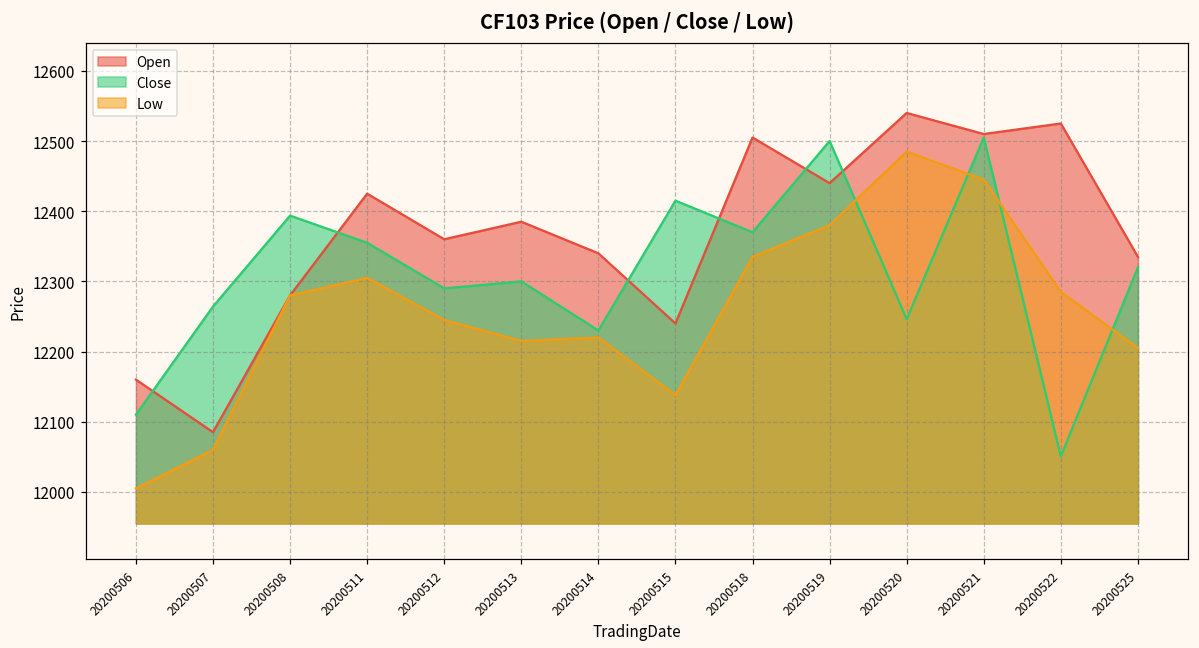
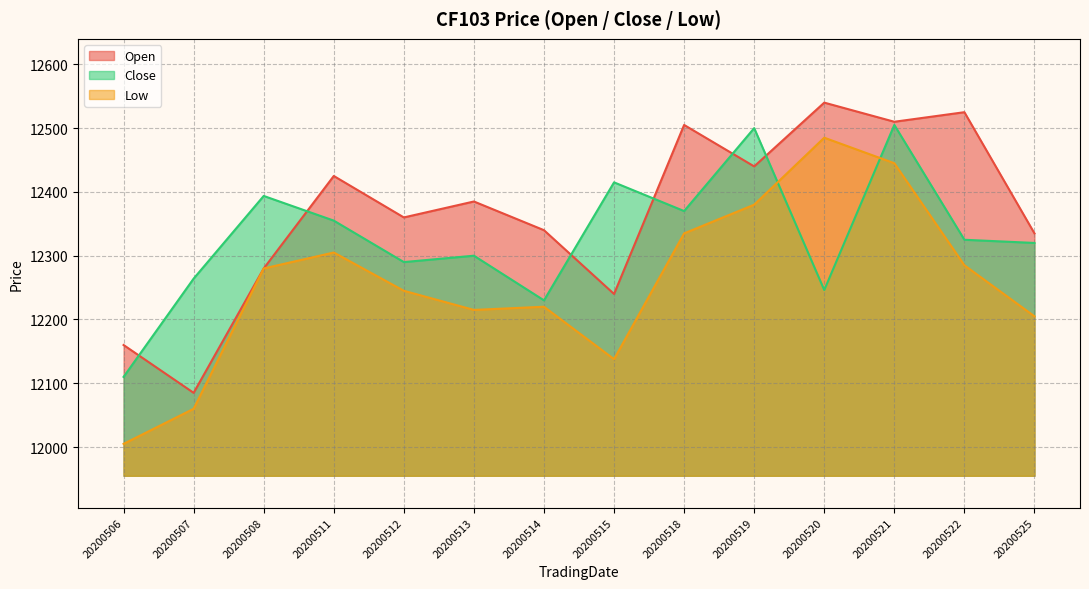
  {
    "Open": {
      "20200506": 12160,
      "20200507": 12090,
      "20200511": 12430,
      "20200512": 12360,
      "20200513": 12390,
      "20200514": 12340,
      "20200515": 12240,
      "20200518": 12510,
      "20200519": 12440,
      "20200520": 12540,
      "20200521": 12510,
      "20200522": 12530,
      "20200525": 12340
    },
    "Close": {
      "20200506": 12110,
      "20200507": 12260,
      "20200508": 12390,
      "20200511": 12360,
      "20200512": 12290,
      "20200513": 12300,
      "20200514": 12230,
      "20200515": 12420,
      "20200518": 12370,
      "20200519": 12500,
      "20200520": 12250,
      "20200521": 12510,
-     "20200522": 12050,
+     "20200522": 12330,
      "20200525": 12320
    },
    "Low": {
      "20200506": 12010,
      "20200507": 12060,
      "20200511": 12310,
      "20200512": 12250,
      "20200513": 12220,
      "20200514": 12220,
      "20200515": 12140,
      "20200518": 12340,
      "20200519": 12380,
      "20200520": 12490,
      "20200521": 12450,
      "20200522": 12290,
      "20200525": 12210
    }
  }
